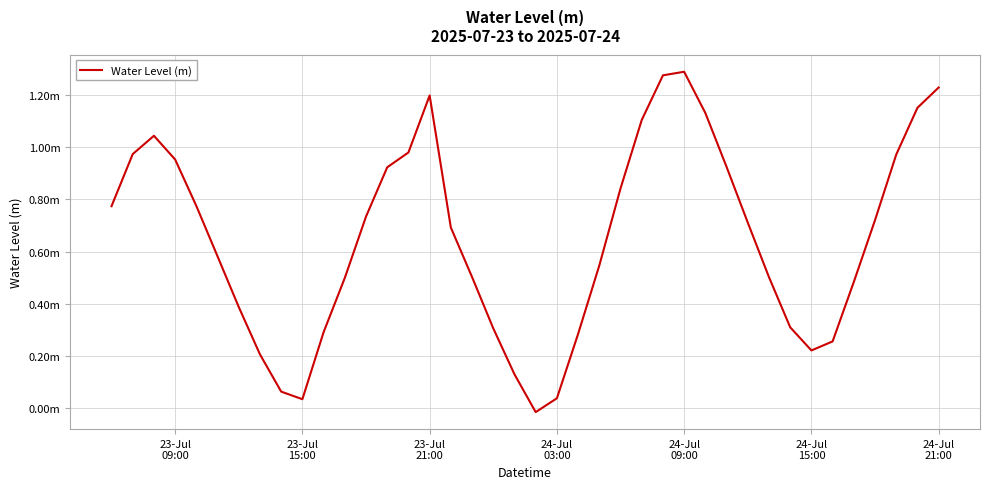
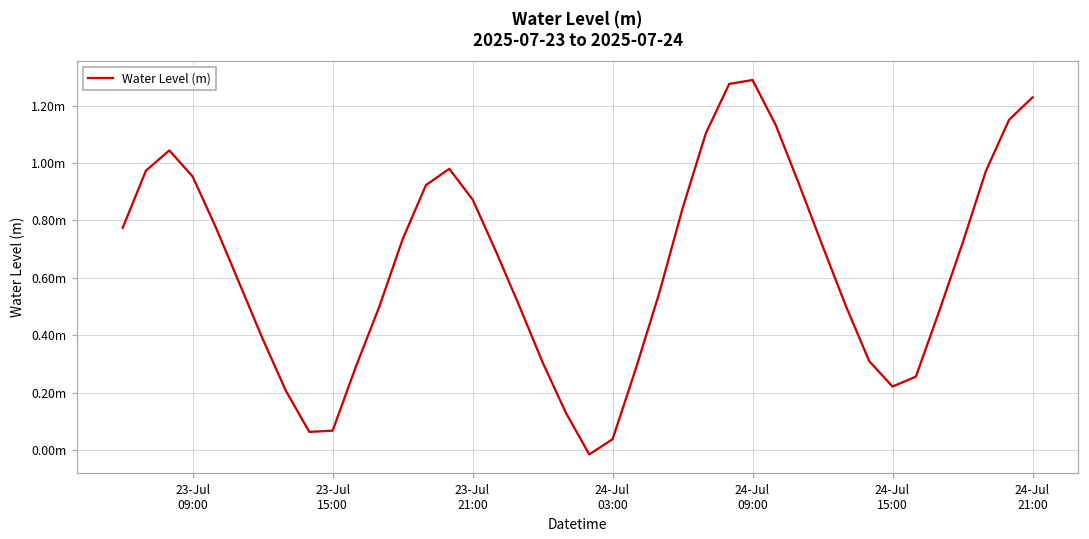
  {
    "23-Jul 09:00": "0.95m",
-   "23-Jul 15:00": "0.03m",
-   "23-Jul 21:00": "1.20m",
+   "23-Jul 15:00": "0.07m",
+   "23-Jul 21:00": "0.87m",
    "24-Jul 03:00": "0.04m",
    "24-Jul 09:00": "1.29m",
    "24-Jul 15:00": "0.22m",
    "24-Jul 21:00": "1.23m"
  }
